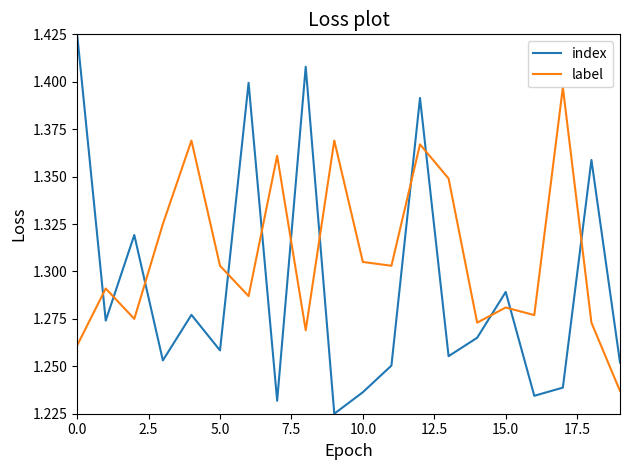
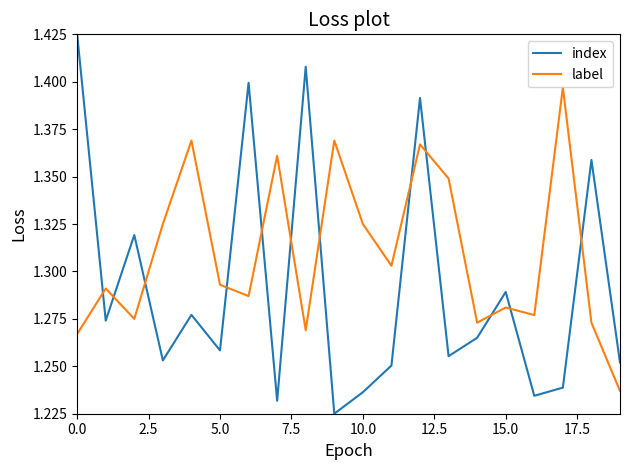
  {
    "index": {
      "0.0": 1.425,
      "5.0": 1.258,
      "10.0": 1.236,
      "15.0": 1.289
    },
    "label": {
-     "0.0": 1.261,
-     "5.0": 1.303,
-     "10.0": 1.305,
+     "0.0": 1.267,
+     "5.0": 1.293,
+     "10.0": 1.325,
      "15.0": 1.281
    }
  }
